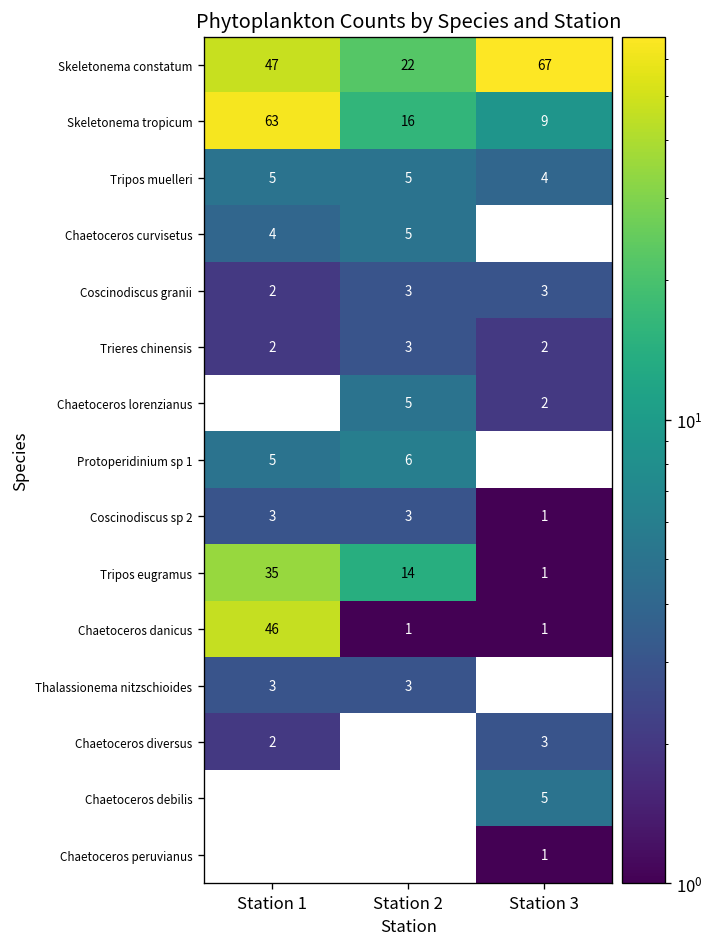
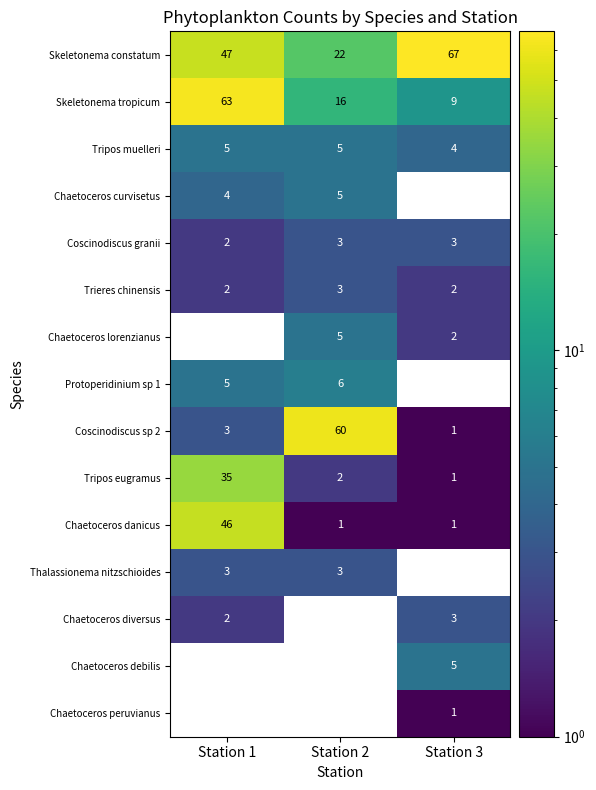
  {
    "Skeletonema constatum": {
      "Station 1": 47,
      "Station 2": 22,
      "Station 3": 67
    },
    "Skeletonema tropicum": {
      "Station 1": 63,
      "Station 2": 16,
      "Station 3": 9
    },
    "Tripos muelleri": {
      "Station 1": 5,
      "Station 2": 5,
      "Station 3": 4
    },
    "Chaetoceros curvisetus": {
      "Station 1": 4,
      "Station 2": 5
    },
    "Coscinodiscus granii": {
      "Station 1": 2,
      "Station 2": 3,
      "Station 3": 3
    },
    "Trieres chinensis": {
      "Station 1": 2,
      "Station 2": 3,
      "Station 3": 2
    },
    "Chaetoceros lorenzianus": {
      "Station 2": 5,
      "Station 3": 2
    },
    "Protoperidinium sp 1": {
      "Station 1": 5,
      "Station 2": 6
    },
    "Coscinodiscus sp 2": {
      "Station 1": 3,
-     "Station 2": 3,
+     "Station 2": 60,
      "Station 3": 1
    },
    "Tripos eugramus": {
      "Station 1": 35,
-     "Station 2": 14,
+     "Station 2": 2,
      "Station 3": 1
    },
    "Chaetoceros danicus": {
      "Station 1": 46,
      "Station 2": 1,
      "Station 3": 1
    },
    "Thalassionema nitzschioides": {
      "Station 1": 3,
      "Station 2": 3
    },
    "Chaetoceros diversus": {
      "Station 1": 2,
      "Station 3": 3
    },
    "Chaetoceros debilis": {
      "Station 3": 5
    },
    "Chaetoceros peruvianus": {
      "Station 3": 1
    }
  }
